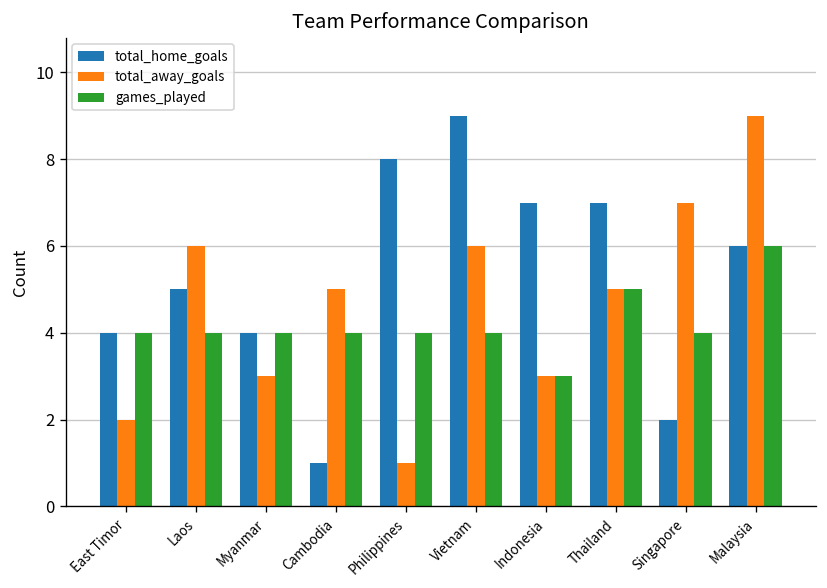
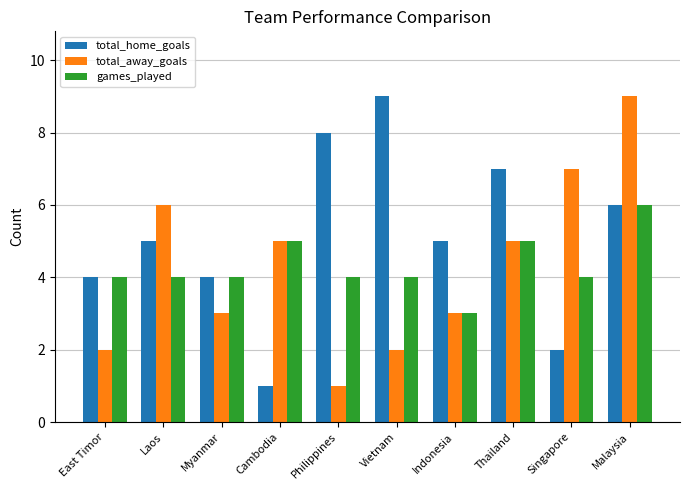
  {
    "total_home_goals": {
      "East Timor": 4,
      "Laos": 5,
      "Myanmar": 4,
      "Cambodia": 1,
      "Philippines": 8,
      "Vietnam": 9,
-     "Indonesia": 7,
+     "Indonesia": 5,
      "Thailand": 7,
      "Singapore": 2,
      "Malaysia": 6
    },
    "total_away_goals": {
      "East Timor": 2,
      "Laos": 6,
      "Myanmar": 3,
      "Cambodia": 5,
      "Philippines": 1,
-     "Vietnam": 6,
+     "Vietnam": 2,
      "Indonesia": 3,
      "Thailand": 5,
      "Singapore": 7,
      "Malaysia": 9
    },
    "games_played": {
      "East Timor": 4,
      "Laos": 4,
      "Myanmar": 4,
-     "Cambodia": 4,
+     "Cambodia": 5,
      "Philippines": 4,
      "Vietnam": 4,
      "Indonesia": 3,
      "Thailand": 5,
      "Singapore": 4,
      "Malaysia": 6
    }
  }
